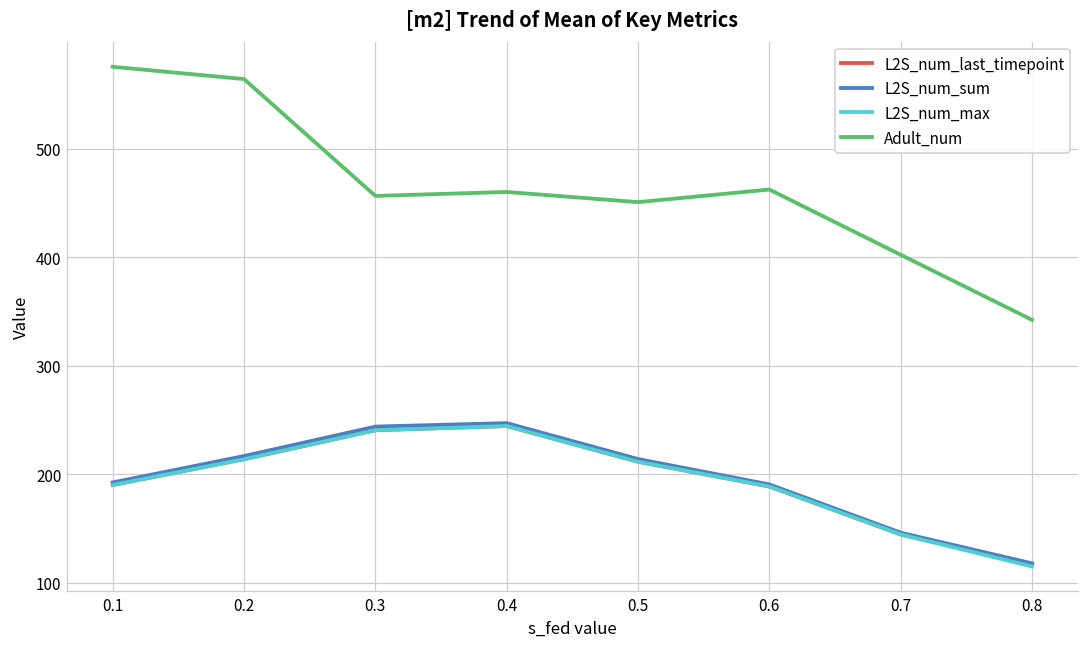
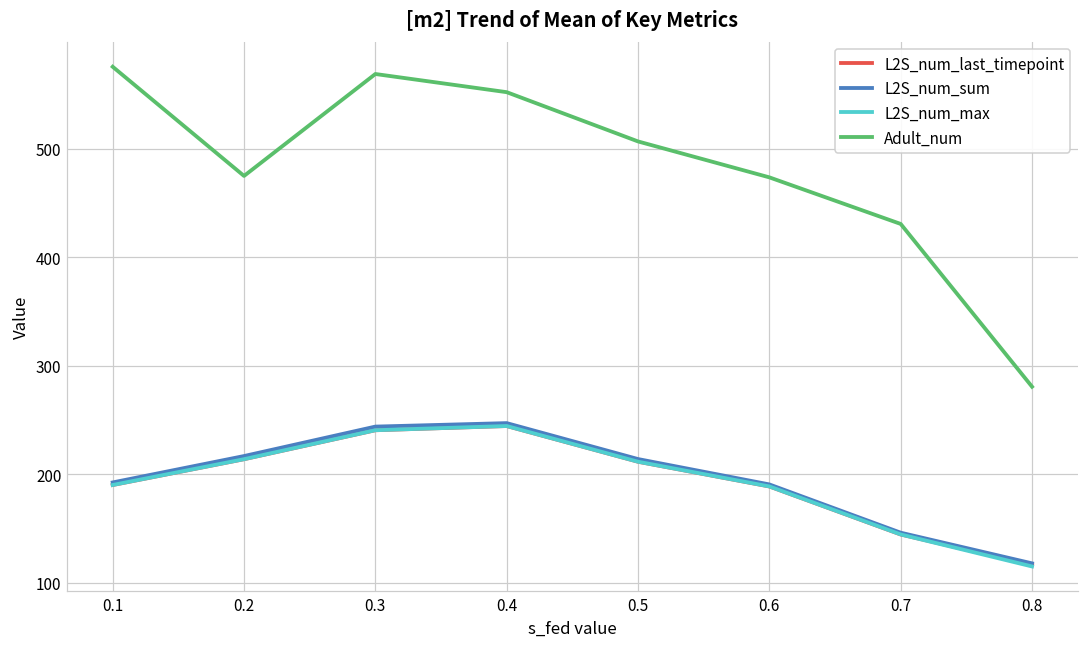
  {
    "L2S_num_sum": {
      "0.2": 220,
      "0.3": 240,
      "0.4": 250
    },
    "Adult_num": {
      "0.1": 580,
-     "0.2": 560,
-     "0.3": 460,
-     "0.4": 460,
-     "0.5": 450,
-     "0.6": 460,
-     "0.7": 400,
-     "0.8": 340
+     "0.2": 470,
+     "0.3": 570,
+     "0.4": 550,
+     "0.5": 510,
+     "0.6": 470,
+     "0.7": 430,
+     "0.8": 280
    }
  }
